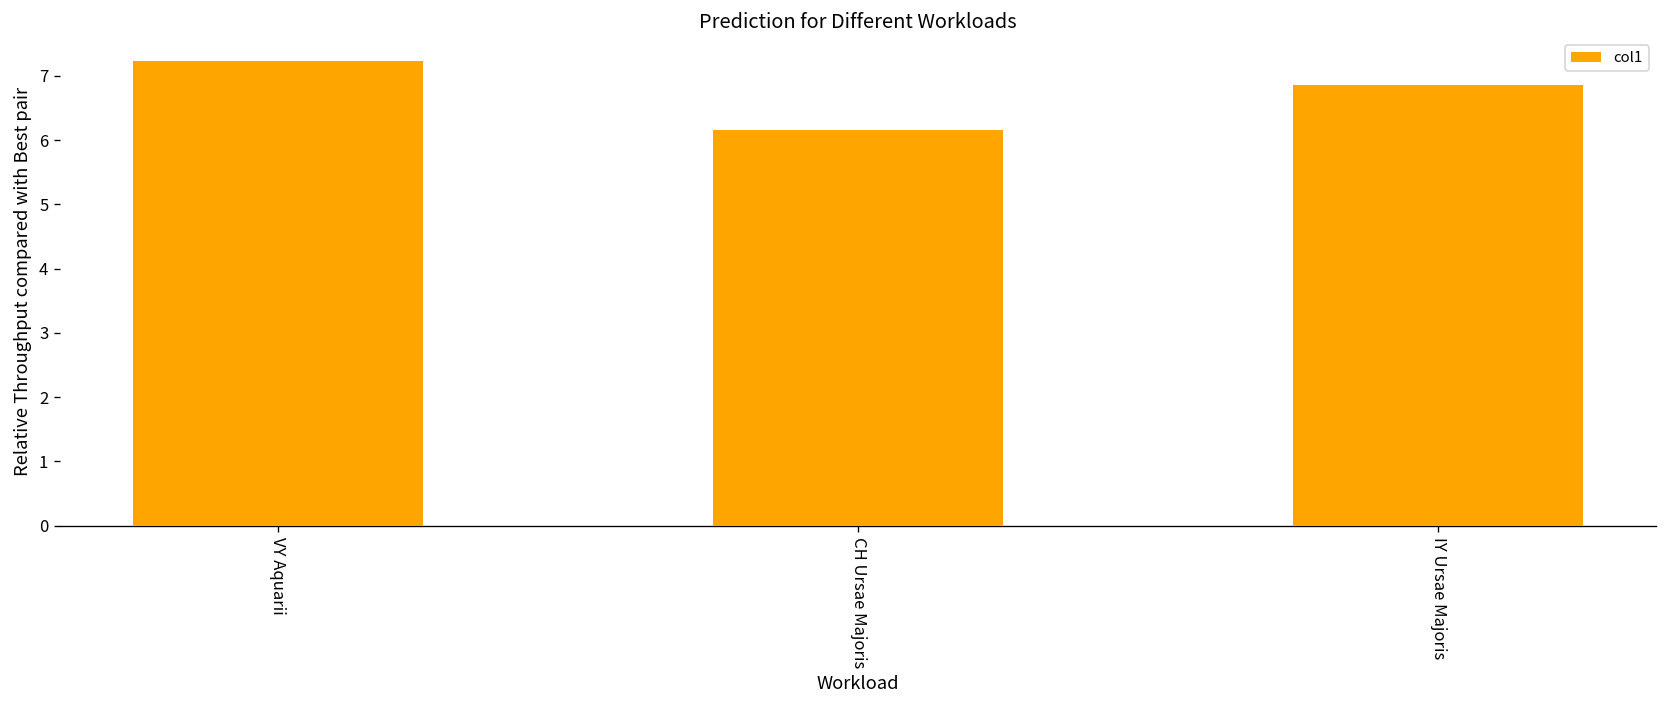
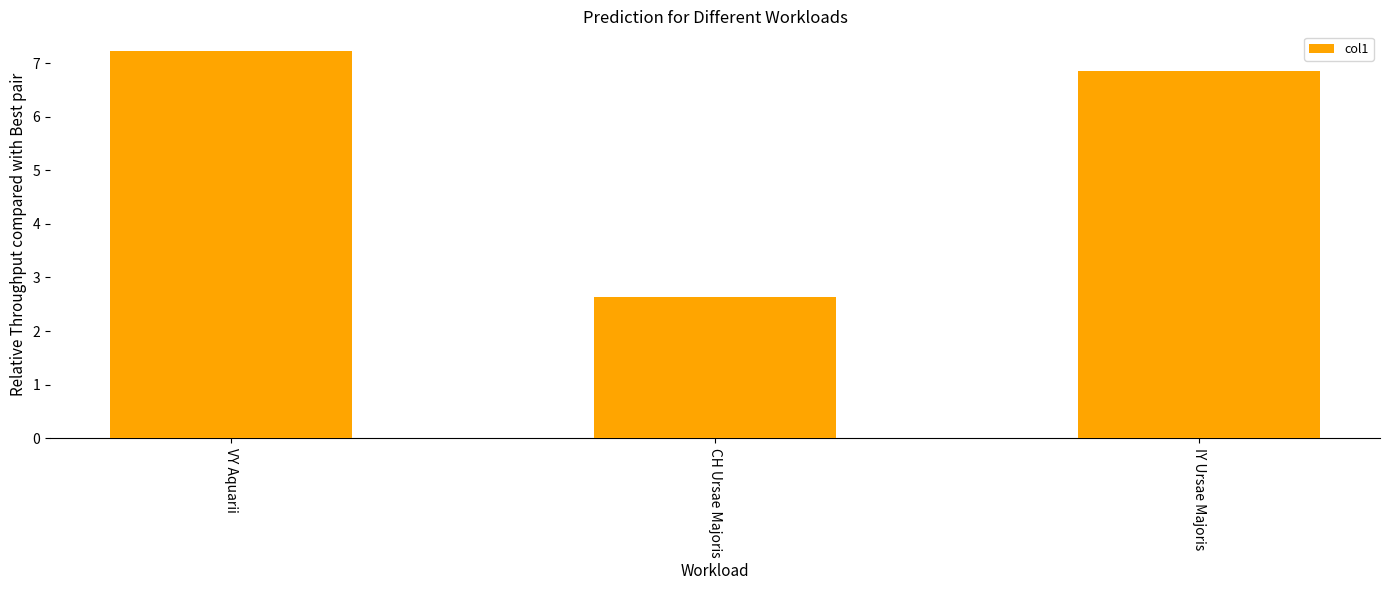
  {
    "VY Aquarii": 7.2,
-   "CH Ursae Majoris": 6.2,
+   "CH Ursae Majoris": 2.6,
    "IY Ursae Majoris": 6.9
  }
